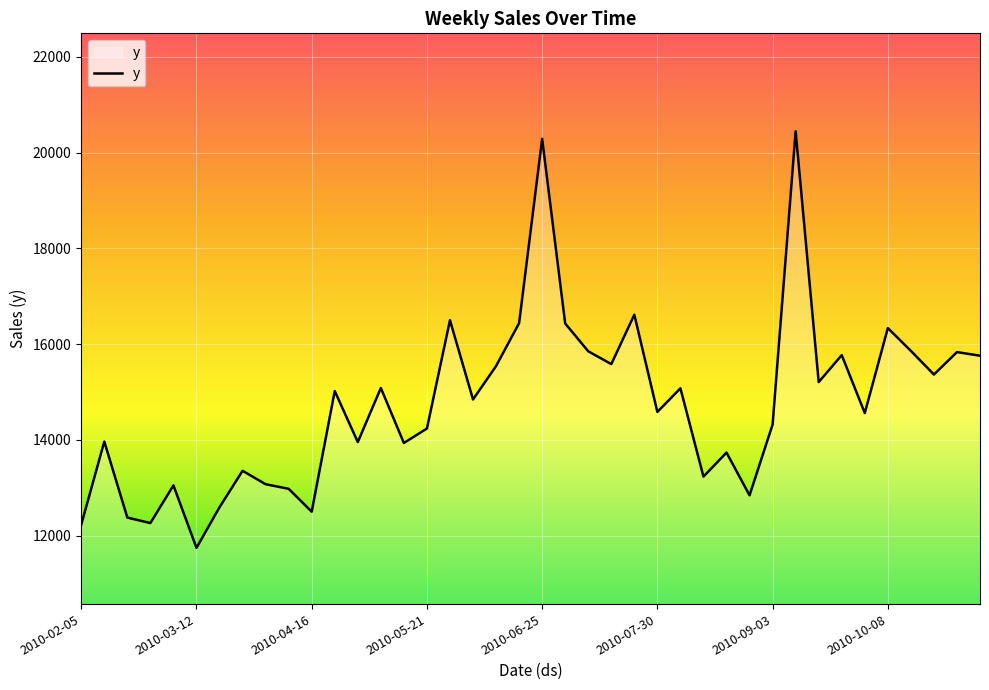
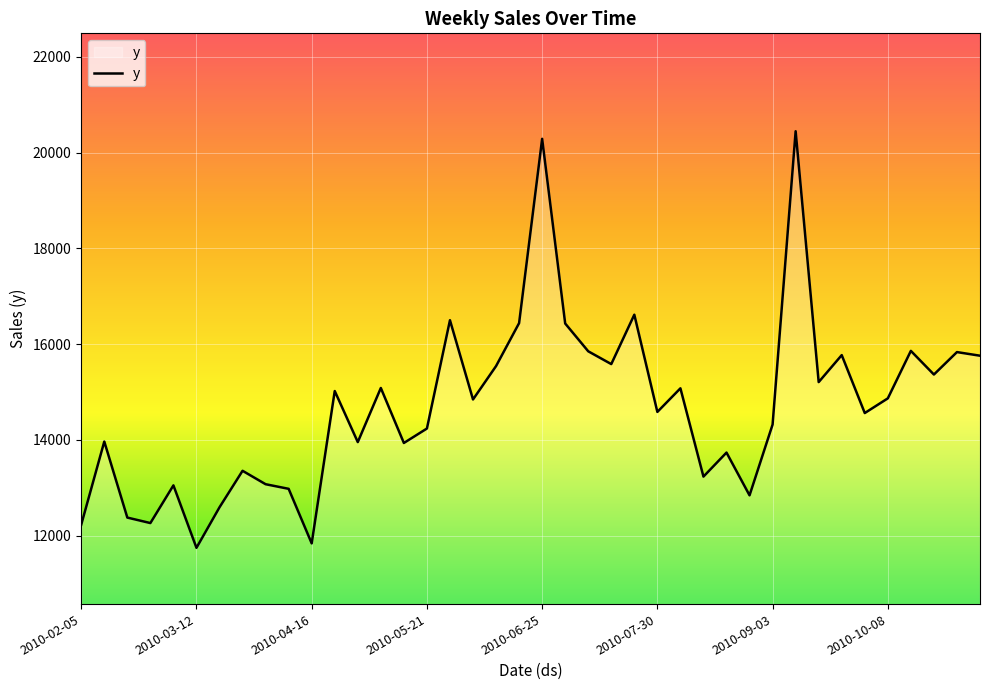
  {
    "2010-02-05": 12200,
    "2010-03-12": 11700,
-   "2010-04-16": 12500,
+   "2010-04-16": 11800,
    "2010-05-21": 14200,
    "2010-06-25": 20300,
    "2010-07-30": 14600,
    "2010-09-03": 14300,
-   "2010-10-08": 16300
+   "2010-10-08": 14900
  }
